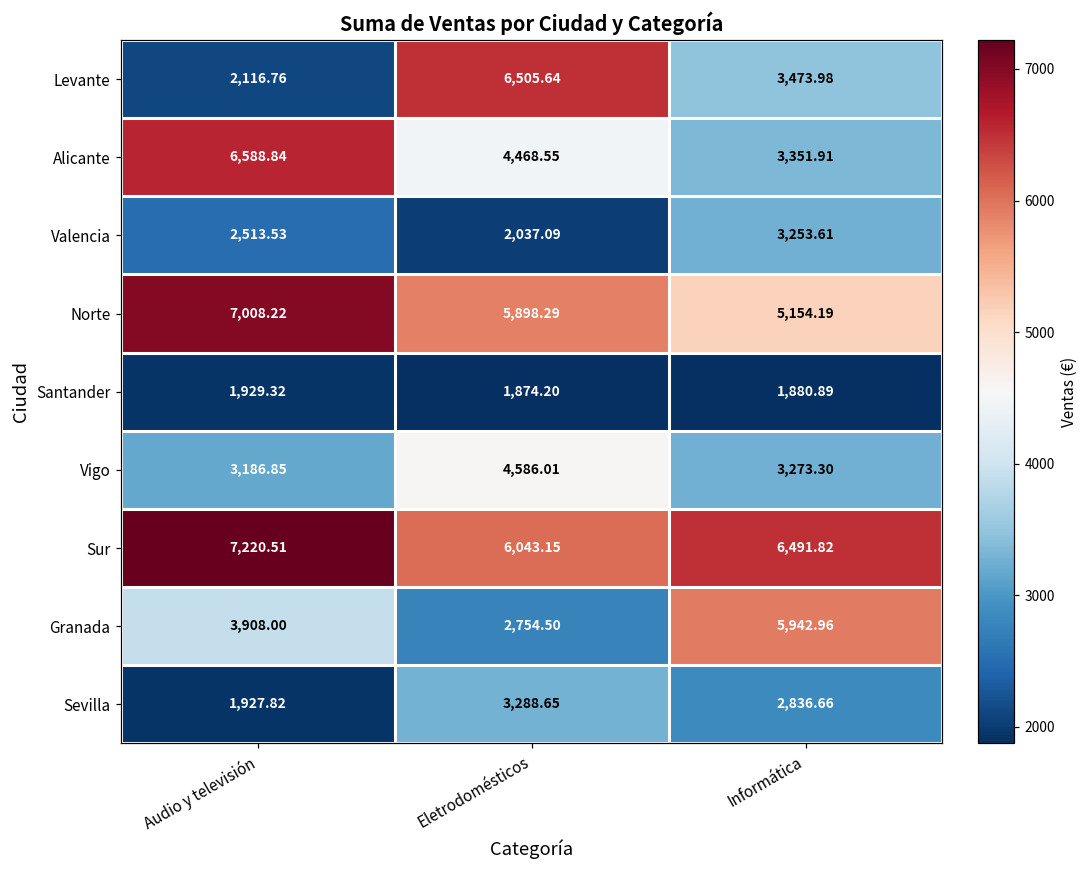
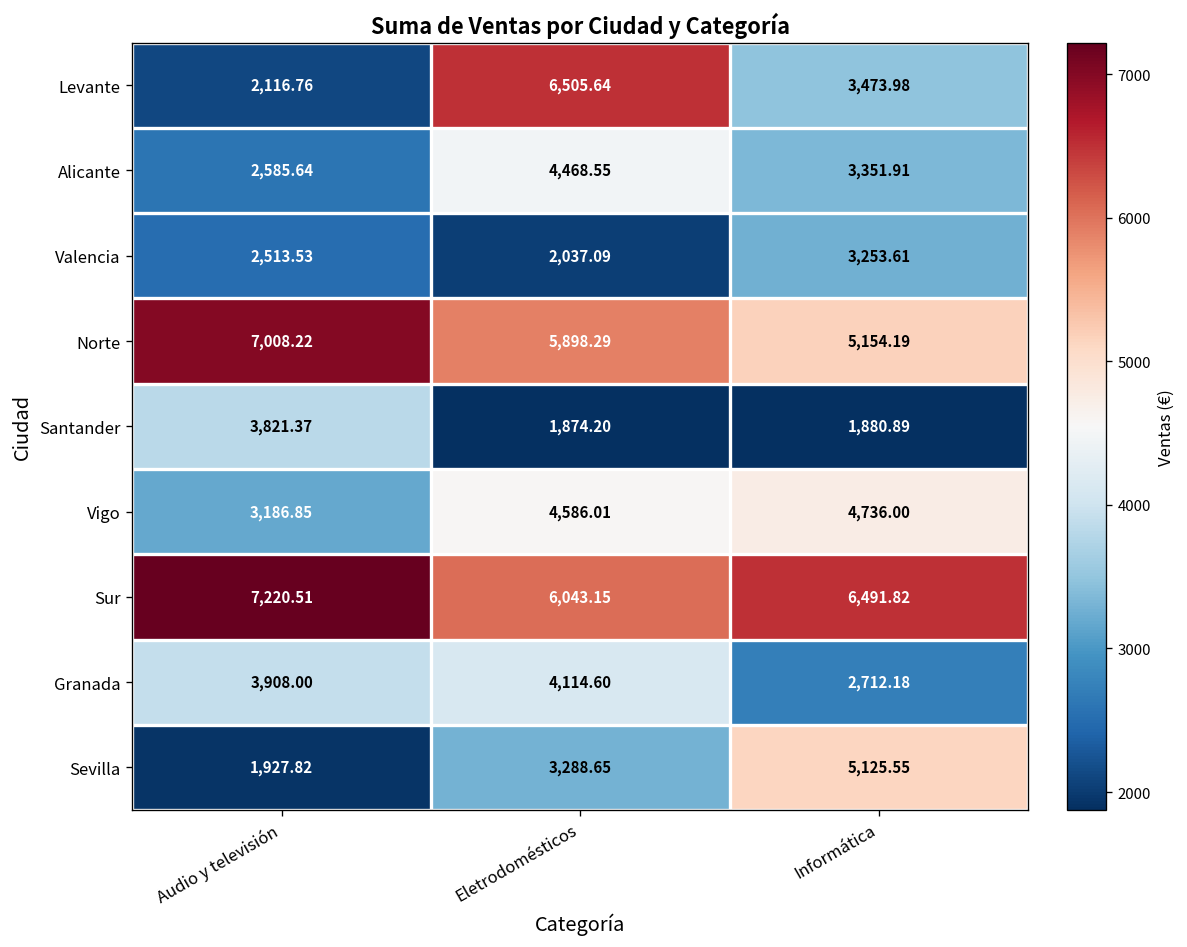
  {
    "Levante": {
      "Audio y televisión": "2,116.76",
      "Eletrodomésticos": "6,505.64",
      "Informática": "3,473.98"
    },
    "Alicante": {
-     "Audio y televisión": "6,588.84",
+     "Audio y televisión": "2,585.64",
      "Eletrodomésticos": "4,468.55",
      "Informática": "3,351.91"
    },
    "Valencia": {
      "Audio y televisión": "2,513.53",
      "Eletrodomésticos": "2,037.09",
      "Informática": "3,253.61"
    },
    "Norte": {
      "Audio y televisión": "7,008.22",
      "Eletrodomésticos": "5,898.29",
      "Informática": "5,154.19"
    },
    "Santander": {
-     "Audio y televisión": "1,929.32",
+     "Audio y televisión": "3,821.37",
      "Eletrodomésticos": "1,874.20",
      "Informática": "1,880.89"
    },
    "Vigo": {
      "Audio y televisión": "3,186.85",
      "Eletrodomésticos": "4,586.01",
-     "Informática": "3,273.30"
+     "Informática": "4,736.00"
    },
    "Sur": {
      "Audio y televisión": "7,220.51",
      "Eletrodomésticos": "6,043.15",
      "Informática": "6,491.82"
    },
    "Granada": {
      "Audio y televisión": "3,908.00",
-     "Eletrodomésticos": "2,754.50",
-     "Informática": "5,942.96"
+     "Eletrodomésticos": "4,114.60",
+     "Informática": "2,712.18"
    },
    "Sevilla": {
      "Audio y televisión": "1,927.82",
      "Eletrodomésticos": "3,288.65",
-     "Informática": "2,836.66"
+     "Informática": "5,125.55"
    }
  }
